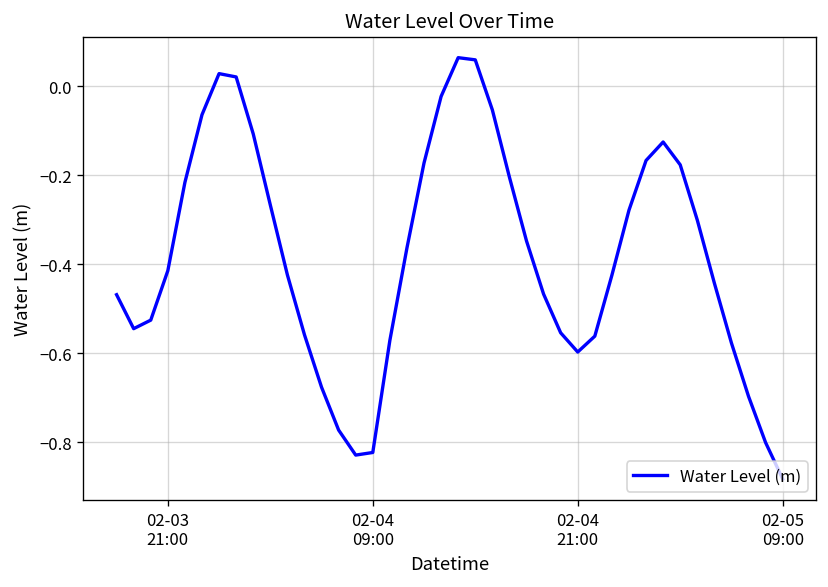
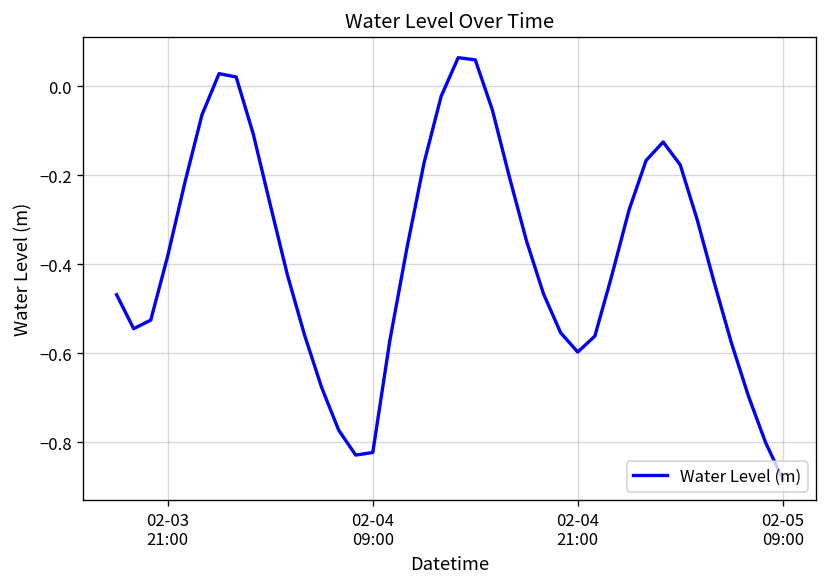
  {
-   "02-03 21:00": -0.41,
+   "02-03 21:00": -0.38,
    "02-04 09:00": -0.82,
    "02-04 21:00": -0.60
  }
